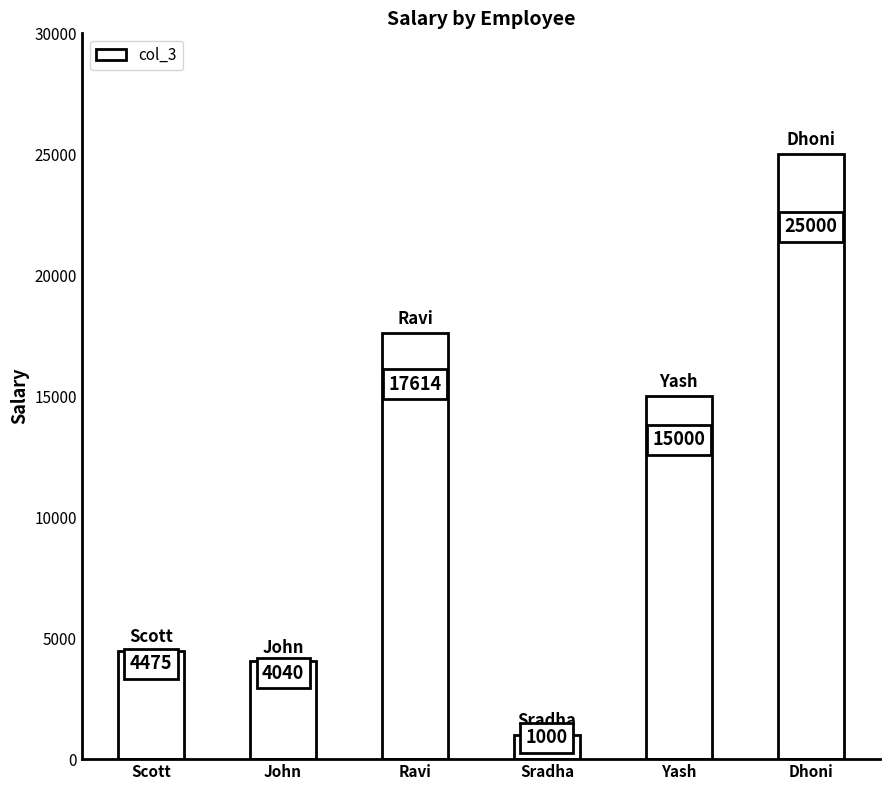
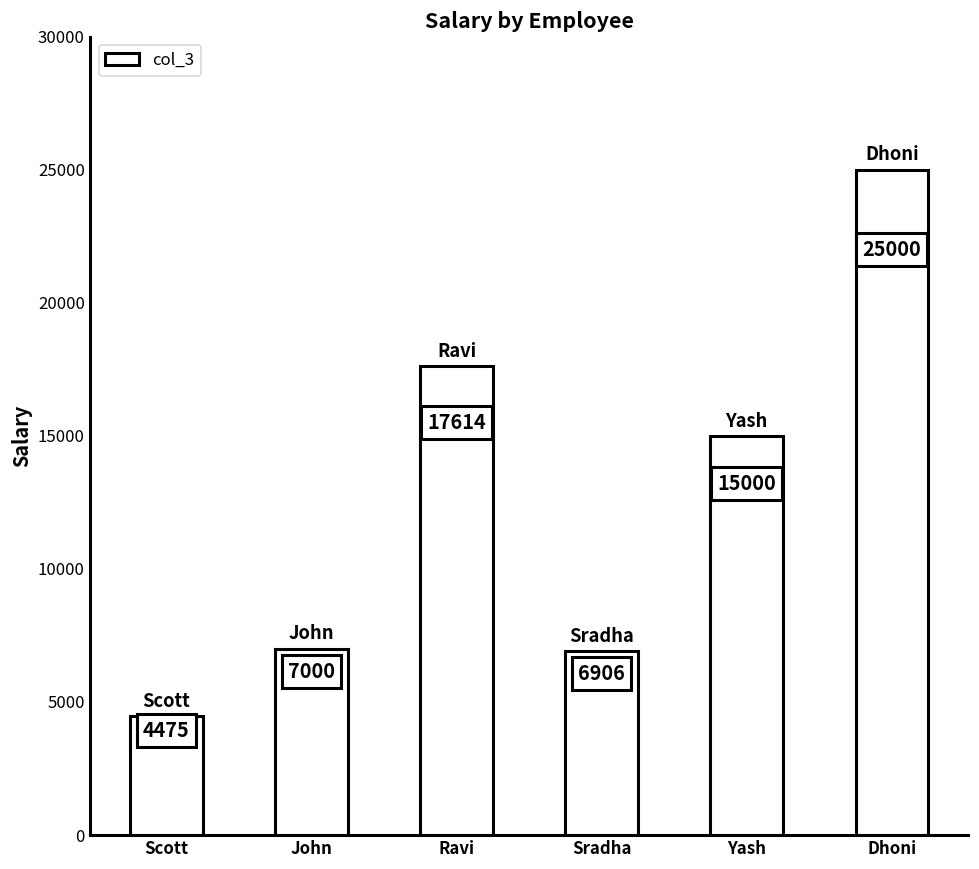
  {
-   "John": 4040,
-   "Sradha": 1000
+   "John": 7000,
+   "Sradha": 6906
  }
